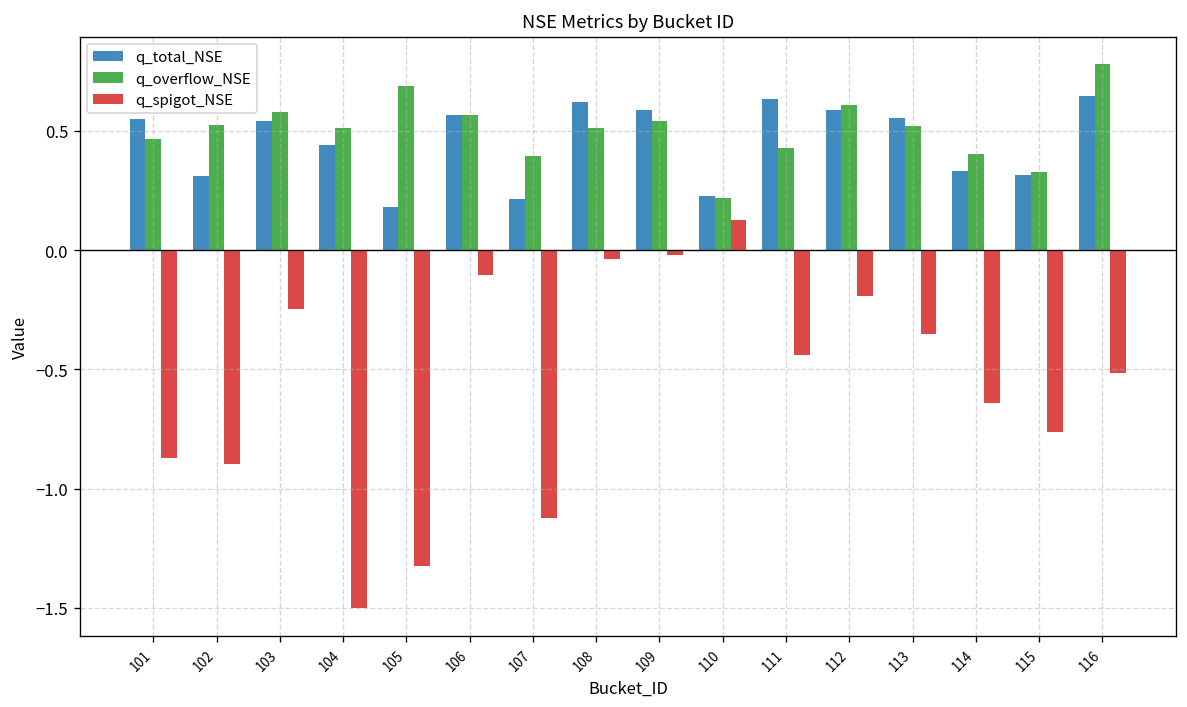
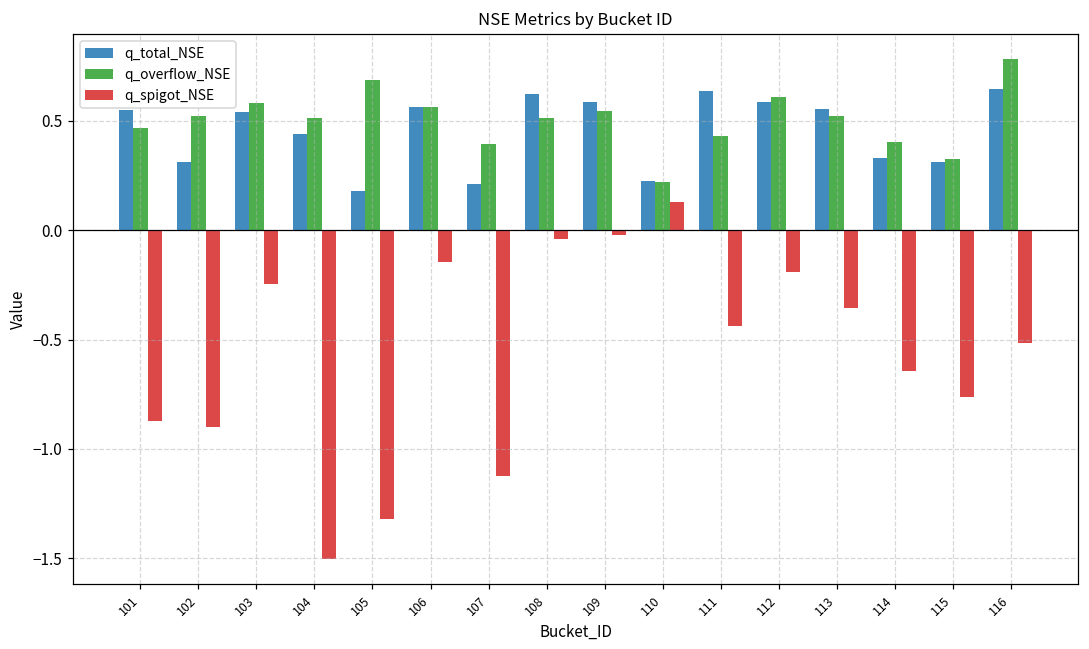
  {
    "q_total_NSE": {
      "101": 0.55,
      "102": 0.31,
      "103": 0.54,
      "104": 0.44,
      "105": 0.18,
      "106": 0.56,
      "107": 0.21,
      "108": 0.62,
      "109": 0.59,
      "110": 0.23,
      "111": 0.64,
      "112": 0.59,
      "113": 0.55,
      "114": 0.33,
      "115": 0.31,
      "116": 0.64
    },
    "q_overflow_NSE": {
      "101": 0.46,
      "102": 0.52,
      "103": 0.58,
      "104": 0.51,
      "105": 0.69,
      "106": 0.57,
      "107": 0.39,
      "108": 0.51,
      "109": 0.54,
      "110": 0.22,
      "111": 0.43,
      "112": 0.61,
      "113": 0.52,
      "114": 0.40,
      "115": 0.33,
      "116": 0.78
    },
    "q_spigot_NSE": {
      "101": -0.87,
      "102": -0.90,
      "103": -0.25,
      "104": -1.50,
      "105": -1.32,
-     "106": -0.10,
+     "106": -0.15,
      "107": -1.12,
      "108": -0.04,
      "109": -0.02,
      "110": 0.13,
      "111": -0.44,
      "112": -0.19,
      "113": -0.35,
      "114": -0.64,
      "115": -0.76,
      "116": -0.51
    }
  }
